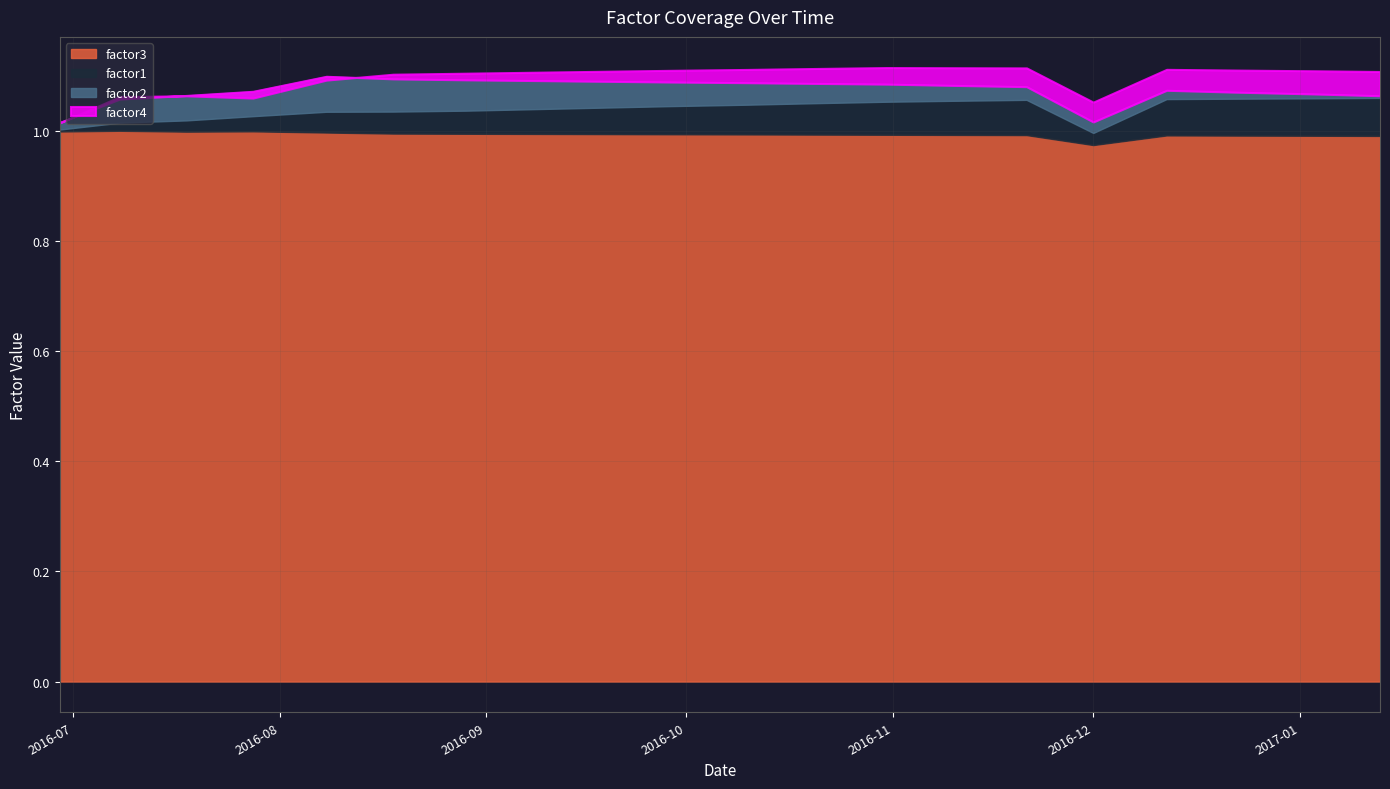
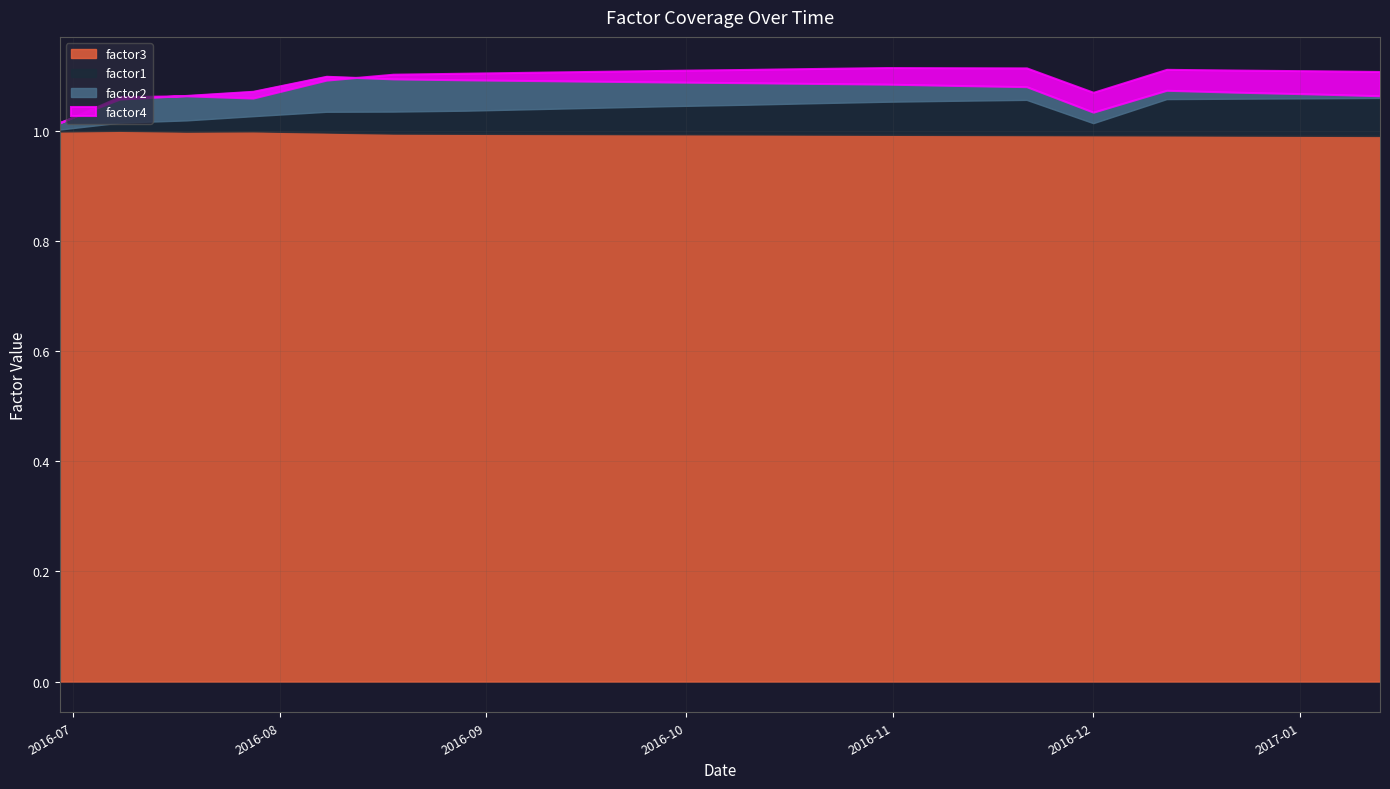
  {
    "factor3": {
-     "2016-12": 0.97
+     "2016-12": 0.99
    },
    "factor1": {
      "2016-12": 0.02
    },
    "factor2": {
      "2016-12": 0.02
    },
    "factor4": {
      "2016-12": 0.04
    }
  }
